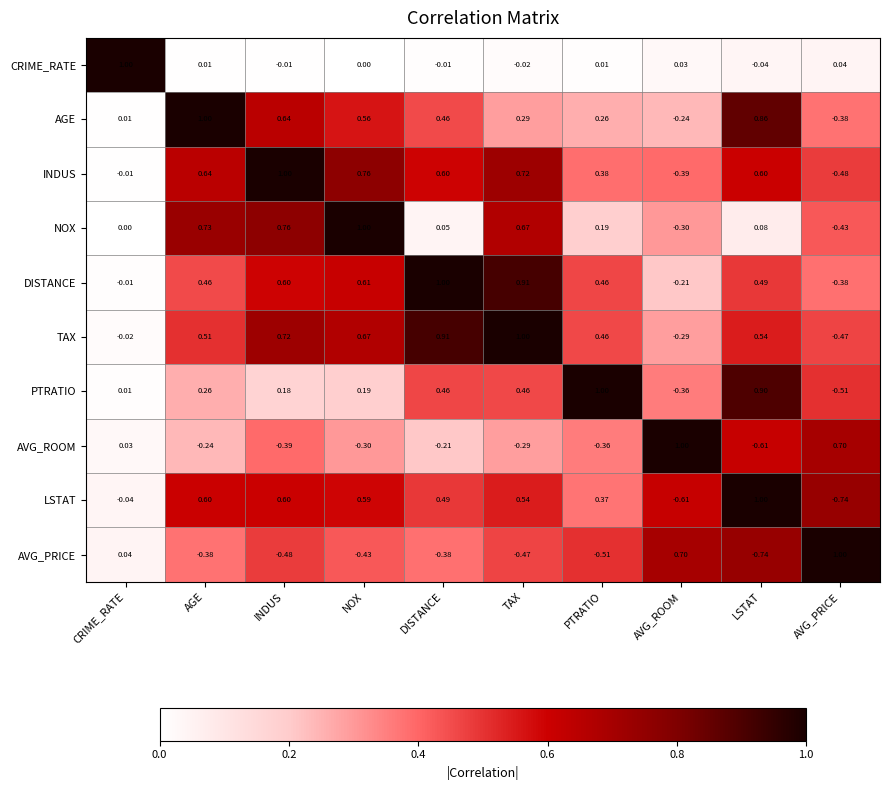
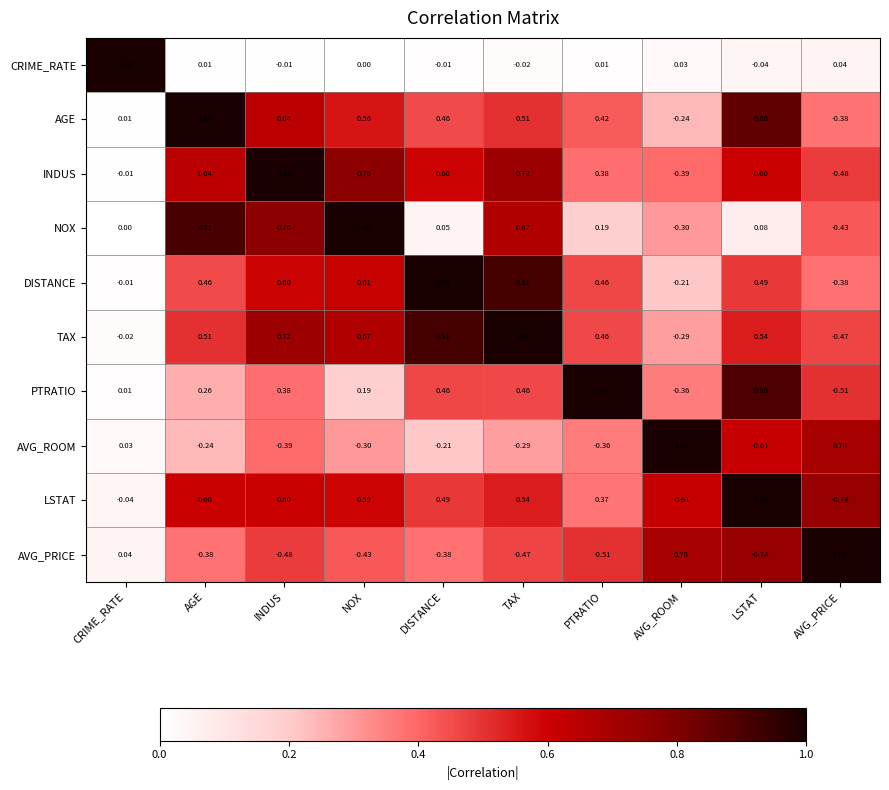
  {
    "CRIME_RATE": {
      "AGE": 0.01,
      "INDUS": -0.01,
      "NOX": 0.00,
      "DISTANCE": -0.01,
      "TAX": -0.02,
      "PTRATIO": 0.01,
      "AVG_ROOM": 0.03,
      "LSTAT": -0.04,
      "AVG_PRICE": 0.04
    },
    "AGE": {
      "CRIME_RATE": 0.01,
      "INDUS": 0.64,
      "NOX": 0.56,
      "DISTANCE": 0.46,
-     "TAX": 0.29,
-     "PTRATIO": 0.26,
+     "TAX": 0.51,
+     "PTRATIO": 0.42,
      "AVG_ROOM": -0.24,
      "LSTAT": 0.86,
      "AVG_PRICE": -0.38
    },
    "INDUS": {
      "CRIME_RATE": -0.01,
      "AGE": 0.64,
      "NOX": 0.76,
      "DISTANCE": 0.60,
      "TAX": 0.72,
      "PTRATIO": 0.38,
      "AVG_ROOM": -0.39,
      "LSTAT": 0.60,
      "AVG_PRICE": -0.48
    },
    "NOX": {
      "CRIME_RATE": 0.00,
-     "AGE": 0.73,
+     "AGE": 0.91,
      "INDUS": 0.76,
      "DISTANCE": 0.05,
      "TAX": 0.67,
      "PTRATIO": 0.19,
      "AVG_ROOM": -0.30,
      "LSTAT": 0.08,
      "AVG_PRICE": -0.43
    },
    "DISTANCE": {
      "CRIME_RATE": -0.01,
      "AGE": 0.46,
      "INDUS": 0.60,
      "NOX": 0.61,
      "TAX": 0.91,
      "PTRATIO": 0.46,
      "AVG_ROOM": -0.21,
      "LSTAT": 0.49,
      "AVG_PRICE": -0.38
    },
    "TAX": {
      "CRIME_RATE": -0.02,
      "AGE": 0.51,
      "INDUS": 0.72,
      "NOX": 0.67,
      "DISTANCE": 0.91,
      "PTRATIO": 0.46,
      "AVG_ROOM": -0.29,
      "LSTAT": 0.54,
      "AVG_PRICE": -0.47
    },
    "PTRATIO": {
      "CRIME_RATE": 0.01,
      "AGE": 0.26,
-     "INDUS": 0.18,
+     "INDUS": 0.38,
      "NOX": 0.19,
      "DISTANCE": 0.46,
      "TAX": 0.46,
      "AVG_ROOM": -0.36,
      "LSTAT": 0.90,
      "AVG_PRICE": -0.51
    },
    "AVG_ROOM": {
      "CRIME_RATE": 0.03,
      "AGE": -0.24,
      "INDUS": -0.39,
      "NOX": -0.30,
      "DISTANCE": -0.21,
      "TAX": -0.29,
      "PTRATIO": -0.36,
      "LSTAT": -0.61,
      "AVG_PRICE": 0.70
    },
    "LSTAT": {
      "CRIME_RATE": -0.04,
      "AGE": 0.60,
      "INDUS": 0.60,
      "NOX": 0.59,
      "DISTANCE": 0.49,
      "TAX": 0.54,
      "PTRATIO": 0.37,
      "AVG_ROOM": -0.61,
      "AVG_PRICE": -0.74
    },
    "AVG_PRICE": {
      "CRIME_RATE": 0.04,
      "AGE": -0.38,
      "INDUS": -0.48,
      "NOX": -0.43,
      "DISTANCE": -0.38,
      "TAX": -0.47,
      "PTRATIO": -0.51,
      "AVG_ROOM": 0.70,
      "LSTAT": -0.74
    }
  }
